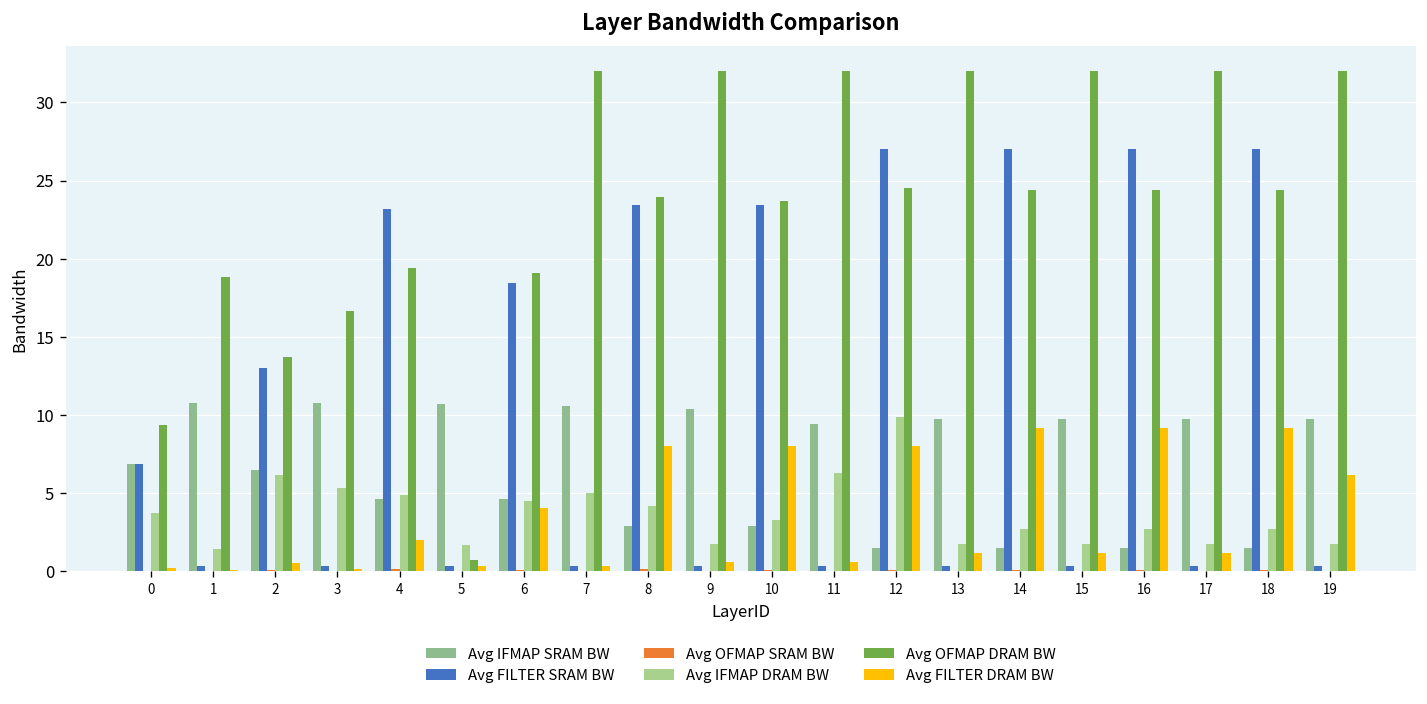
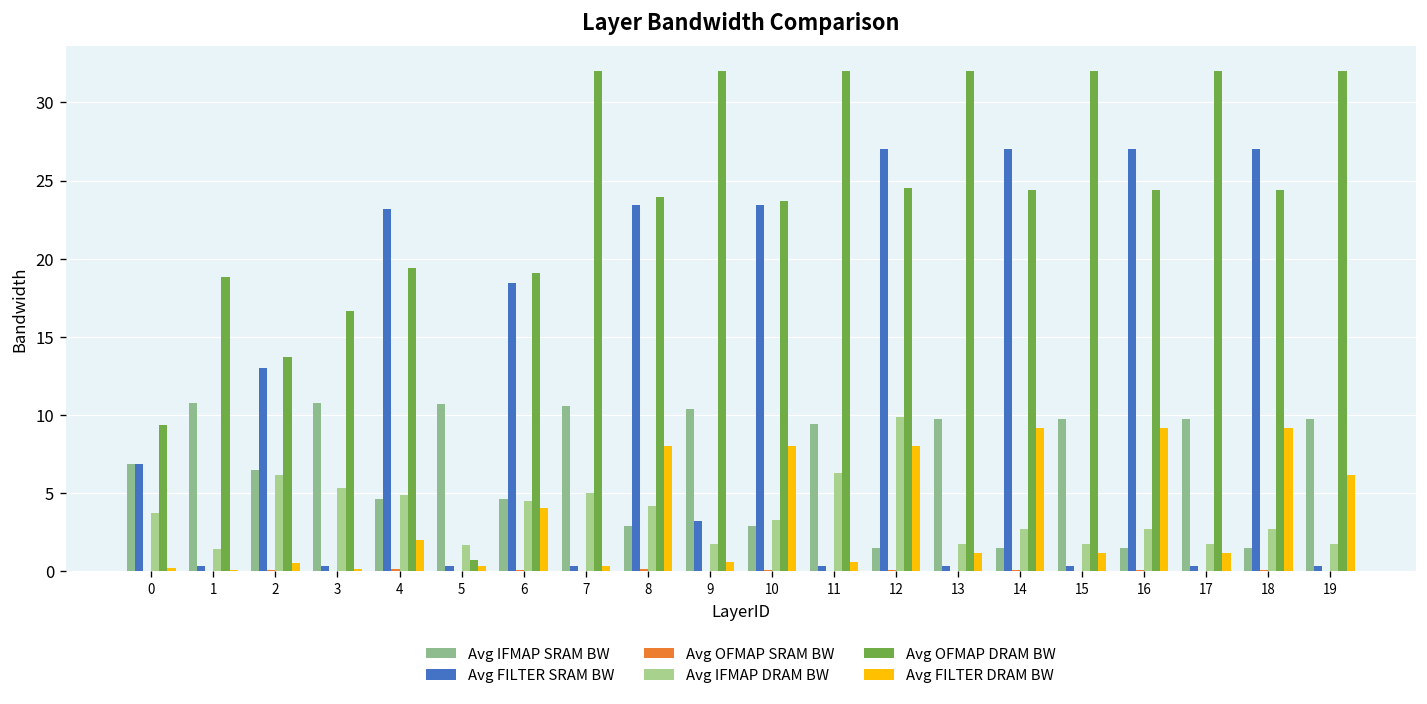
  {
    "Avg FILTER SRAM BW": {
      "0": 6.9,
      "1": 0.3,
      "2": 13.0,
      "3": 0.3,
      "4": 23.2,
      "5": 0.3,
      "6": 18.5,
      "7": 0.3,
      "8": 23.4,
-     "9": 0.3,
+     "9": 3.2,
      "10": 23.4,
      "11": 0.3,
      "12": 27.0,
      "13": 0.3,
      "14": 27.0,
      "15": 0.3,
      "16": 27.0,
      "17": 0.3,
      "18": 27.0,
      "19": 0.3
    },
    "Avg OFMAP DRAM BW": {
      "0": 9.3,
      "1": 18.8,
      "2": 13.7,
      "3": 16.6,
      "4": 19.4,
      "5": 0.7,
      "6": 19.1,
      "7": 32.0,
      "8": 23.9,
      "9": 32.0,
      "10": 23.7,
      "11": 32.0,
      "12": 24.5,
      "13": 32.0,
      "14": 24.4,
      "15": 32.0,
      "16": 24.4,
      "17": 32.0,
      "18": 24.4,
      "19": 32.0
    },
    "Avg FILTER DRAM BW": {
      "0": 0.2,
      "2": 0.5,
      "4": 2.0,
      "5": 0.3,
      "6": 4.0,
      "7": 0.3,
      "8": 8.0,
      "9": 0.6,
      "10": 8.0,
      "11": 0.6,
      "12": 8.0,
      "13": 1.1,
      "14": 9.1,
      "15": 1.1,
      "16": 9.1,
      "17": 1.1,
      "18": 9.1,
      "19": 6.1
    }
  }
